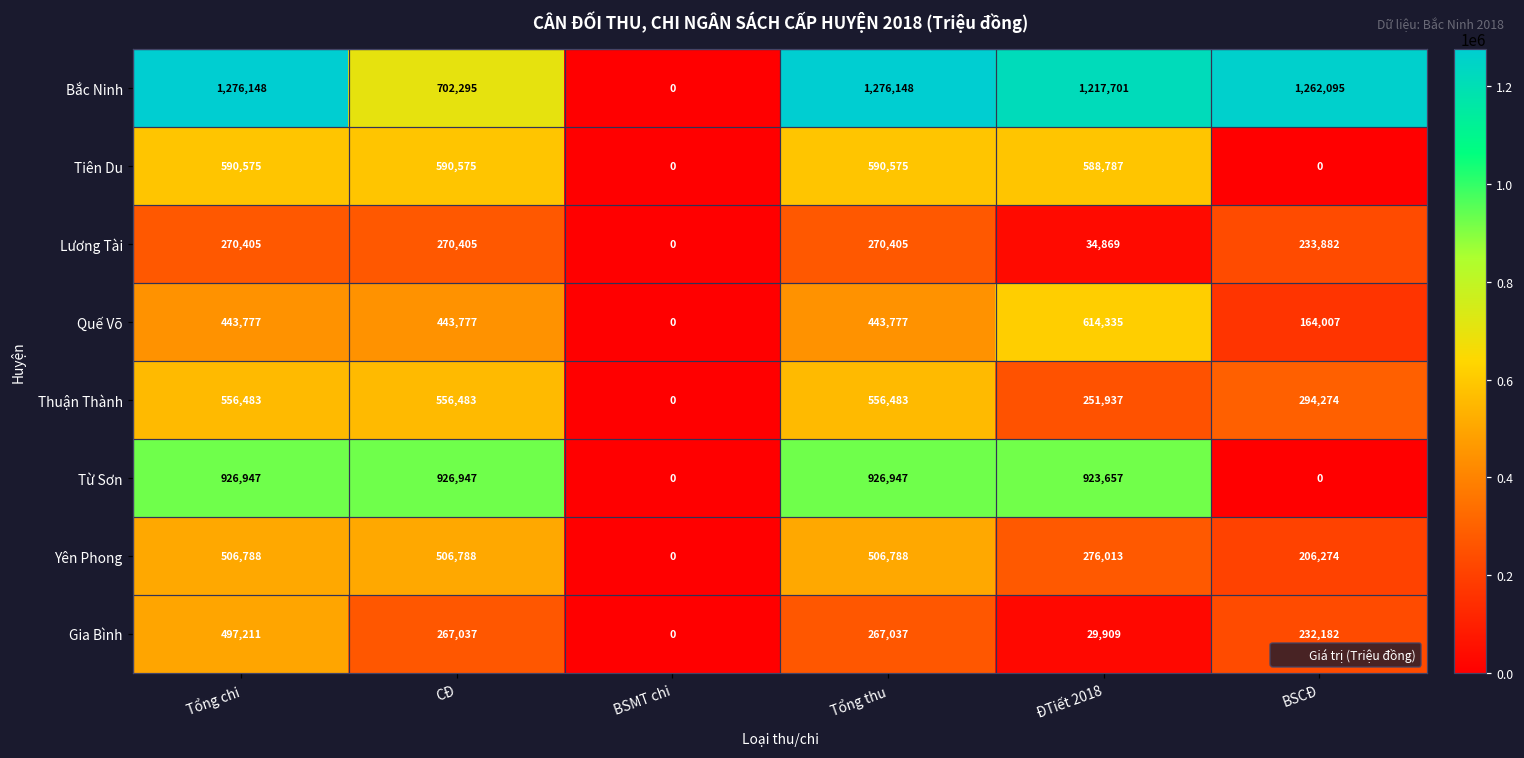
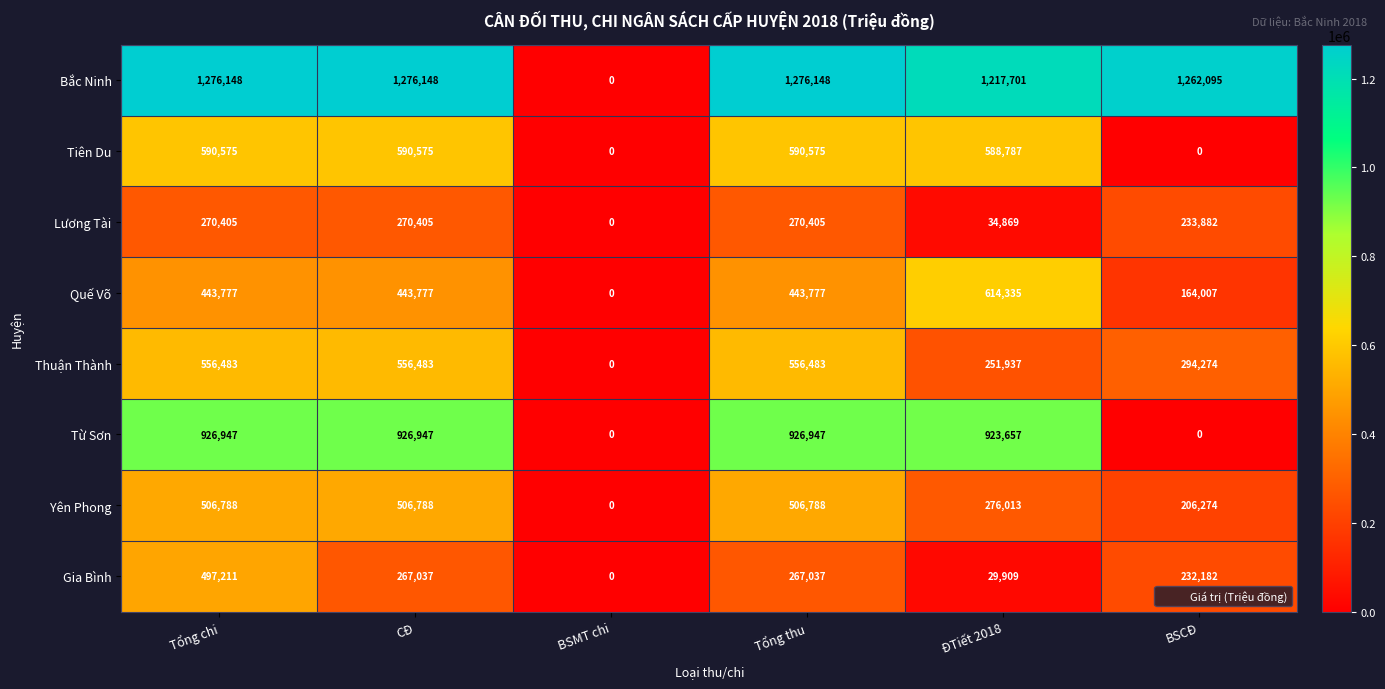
  {
    "Bắc Ninh": {
      "Tổng chi": "1,276,148",
-     "CĐ": "702,295",
+     "CĐ": "1,276,148",
      "BSMT chi": "0",
      "Tổng thu": "1,276,148",
      "ĐTiết 2018": "1,217,701",
      "BSCĐ": "1,262,095"
    },
    "Tiên Du": {
      "Tổng chi": "590,575",
      "CĐ": "590,575",
      "BSMT chi": "0",
      "Tổng thu": "590,575",
      "ĐTiết 2018": "588,787",
      "BSCĐ": "0"
    },
    "Lương Tài": {
      "Tổng chi": "270,405",
      "CĐ": "270,405",
      "BSMT chi": "0",
      "Tổng thu": "270,405",
      "ĐTiết 2018": "34,869",
      "BSCĐ": "233,882"
    },
    "Quế Võ": {
      "Tổng chi": "443,777",
      "CĐ": "443,777",
      "BSMT chi": "0",
      "Tổng thu": "443,777",
      "ĐTiết 2018": "614,335",
      "BSCĐ": "164,007"
    },
    "Thuận Thành": {
      "Tổng chi": "556,483",
      "CĐ": "556,483",
      "BSMT chi": "0",
      "Tổng thu": "556,483",
      "ĐTiết 2018": "251,937",
      "BSCĐ": "294,274"
    },
    "Từ Sơn": {
      "Tổng chi": "926,947",
      "CĐ": "926,947",
      "BSMT chi": "0",
      "Tổng thu": "926,947",
      "ĐTiết 2018": "923,657",
      "BSCĐ": "0"
    },
    "Yên Phong": {
      "Tổng chi": "506,788",
      "CĐ": "506,788",
      "BSMT chi": "0",
      "Tổng thu": "506,788",
      "ĐTiết 2018": "276,013",
      "BSCĐ": "206,274"
    },
    "Gia Bình": {
      "Tổng chi": "497,211",
      "CĐ": "267,037",
      "BSMT chi": "0",
      "Tổng thu": "267,037",
      "ĐTiết 2018": "29,909",
      "BSCĐ": "232,182"
    }
  }
